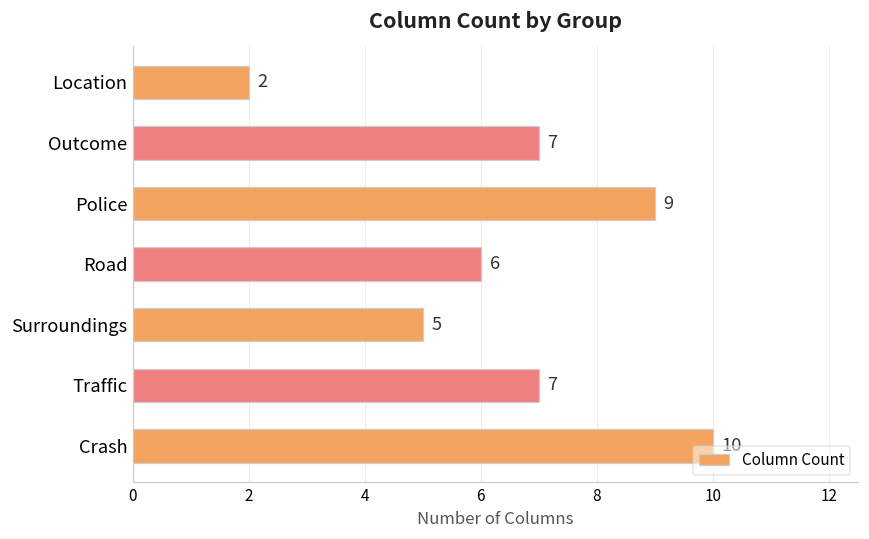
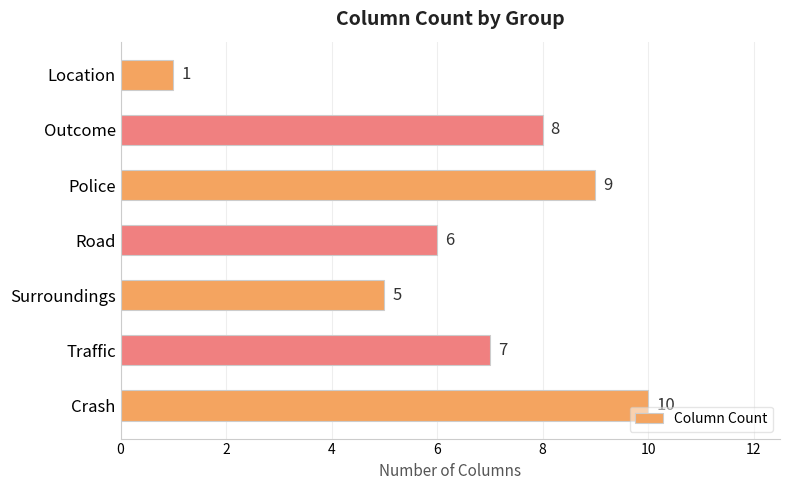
  {
-   "Location": 2,
-   "Outcome": 7,
+   "Location": 1,
+   "Outcome": 8,
    "Police": 9,
    "Road": 6,
    "Surroundings": 5,
    "Traffic": 7
  }
